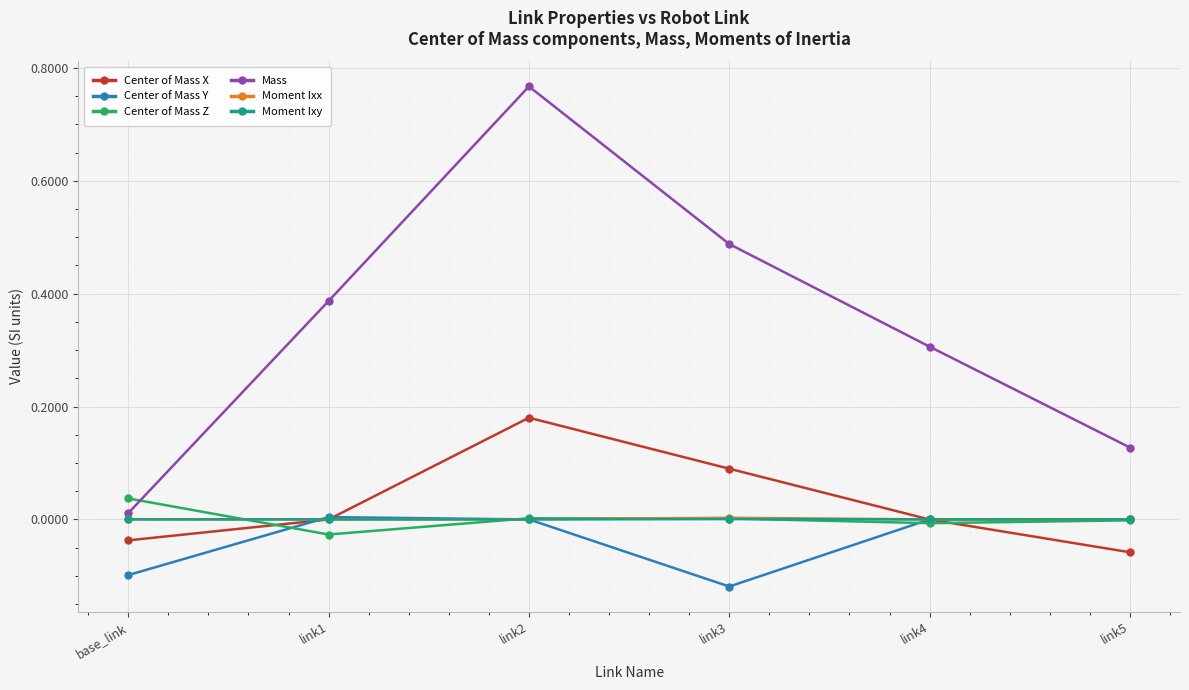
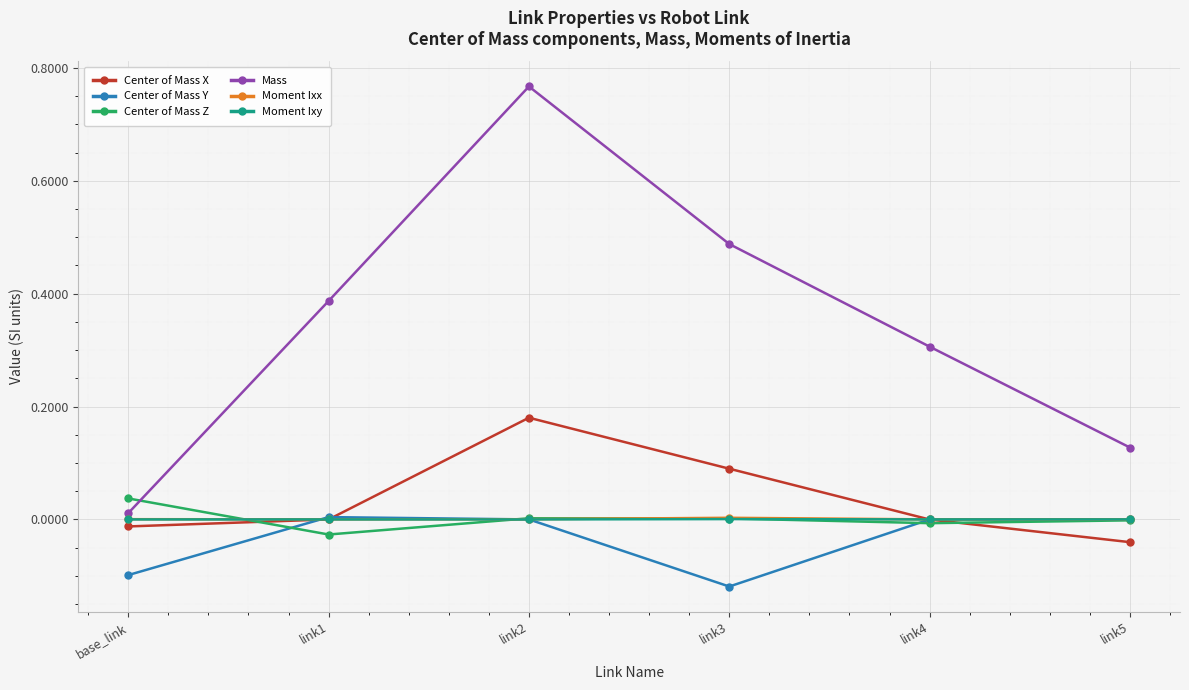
  {
    "Center of Mass X": {
-     "base_link": -0.04,
+     "base_link": -0.01,
      "link2": 0.18,
      "link3": 0.09,
-     "link5": -0.06
+     "link5": -0.04
    },
    "Center of Mass Y": {
      "base_link": -0.10,
      "link3": -0.12
    },
    "Mass": {
      "base_link": 0.01,
      "link1": 0.39,
      "link2": 0.77,
      "link3": 0.49,
      "link4": 0.31,
      "link5": 0.13
    }
  }
